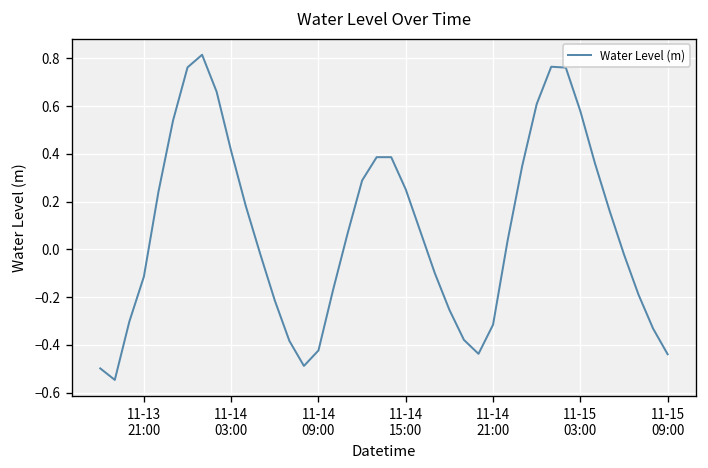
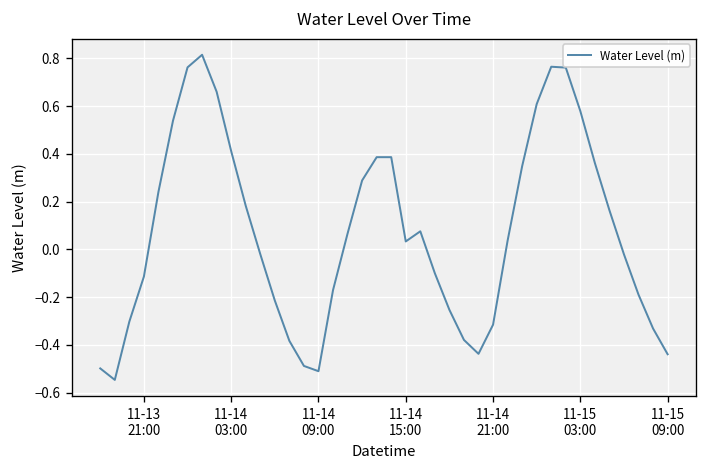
  {
    "11-13 21:00": -0.11,
    "11-14 03:00": 0.41,
-   "11-14 09:00": -0.42,
-   "11-14 15:00": 0.25,
+   "11-14 09:00": -0.51,
+   "11-14 15:00": 0.03,
    "11-14 21:00": -0.32,
    "11-15 03:00": 0.58,
    "11-15 09:00": -0.44
  }
